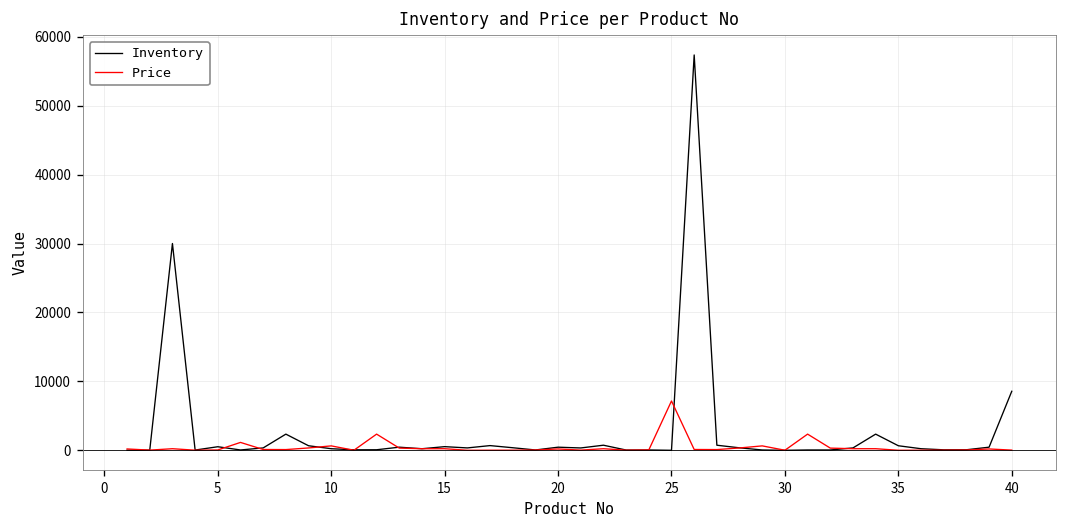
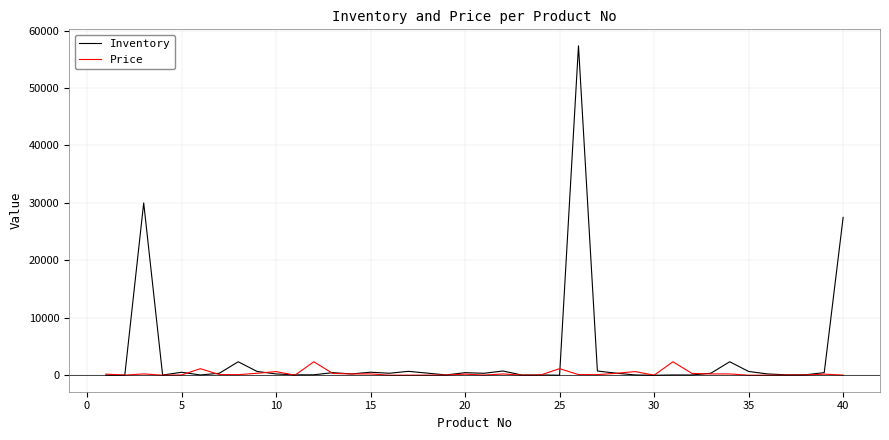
  {
    "Inventory": {
      "5": 1000,
      "25": 0,
      "35": 1000,
-     "40": 9000
+     "40": 27000
    },
    "Price": {
      "5": 0,
-     "25": 7000,
+     "25": 1000,
      "35": 0,
      "40": 0
    }
  }
